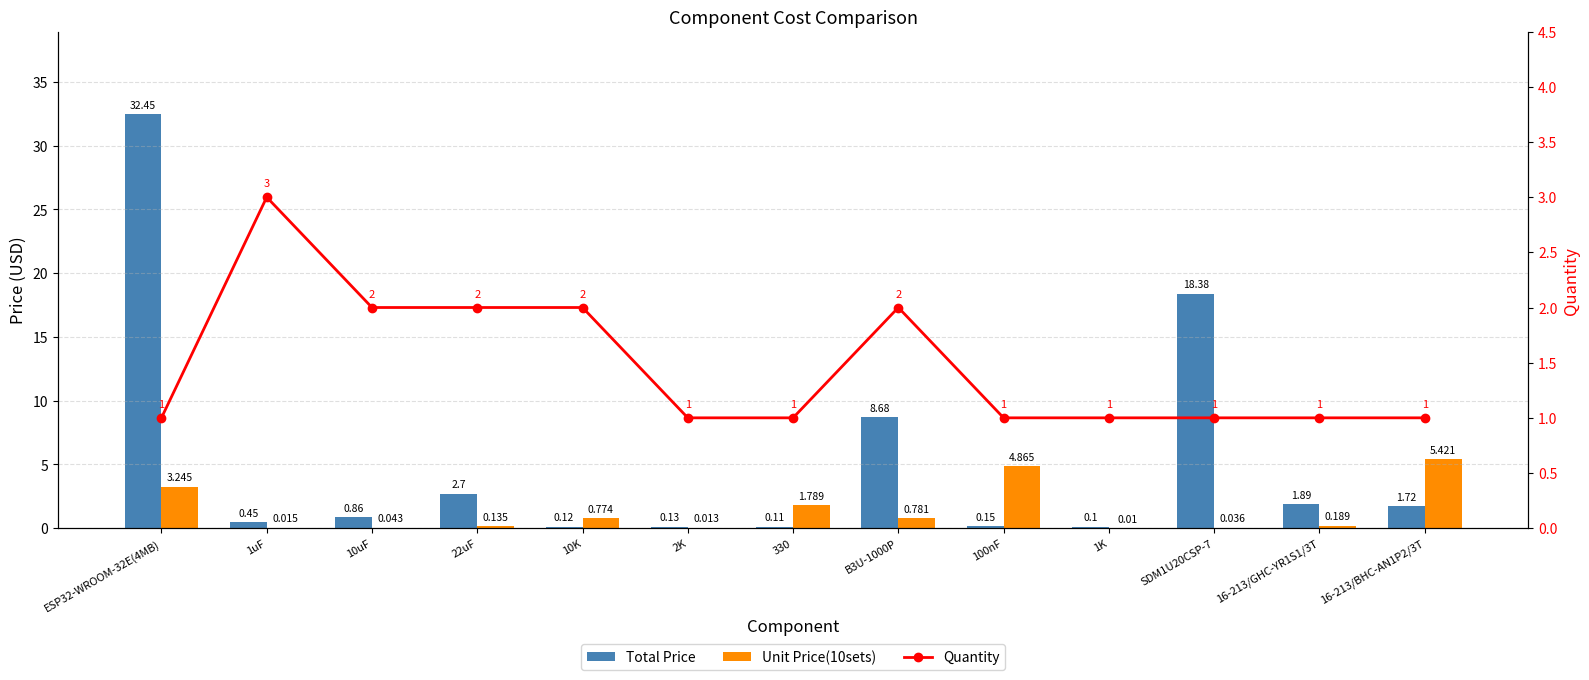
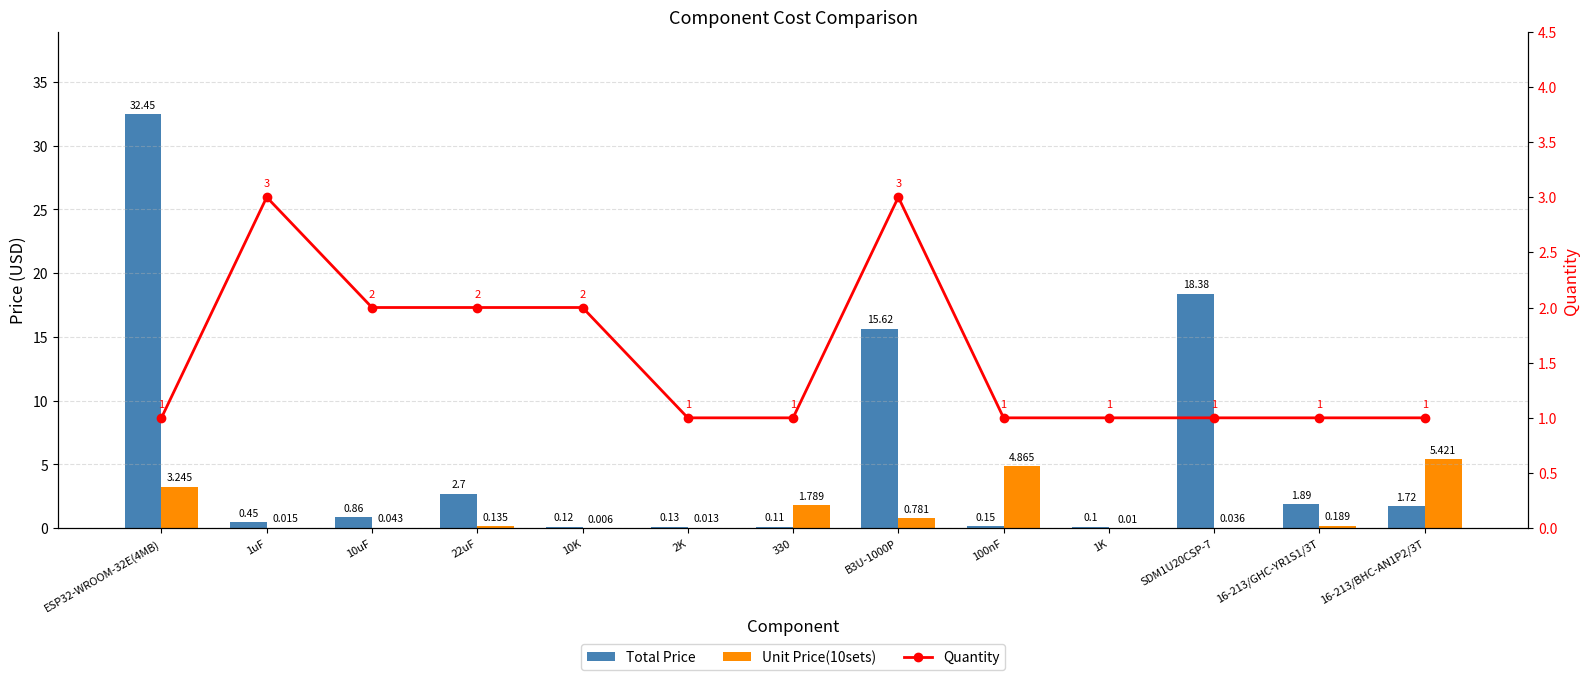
  {
    "Total Price": {
      "ESP32-WROOM-32E(4MB)": 32.45,
      "1uF": 0.45,
      "10uF": 0.86,
      "22uF": 2.7,
      "10K": 0.12,
      "2K": 0.13,
      "330": 0.11,
-     "B3U-1000P": 8.68,
+     "B3U-1000P": 15.62,
      "100nF": 0.15,
      "1K": 0.1,
      "SDM1U20CSP-7": 18.38,
      "16-213/GHC-YR1S1/3T": 1.89,
      "16-213/BHC-AN1P2/3T": 1.72
    },
    "Unit Price(10sets)": {
      "ESP32-WROOM-32E(4MB)": 3.245,
      "1uF": 0.015,
      "10uF": 0.043,
      "22uF": 0.135,
-     "10K": 0.774,
+     "10K": 0.006,
      "2K": 0.013,
      "330": 1.789,
      "B3U-1000P": 0.781,
      "100nF": 4.865,
      "1K": 0.01,
      "SDM1U20CSP-7": 0.036,
      "16-213/GHC-YR1S1/3T": 0.189,
      "16-213/BHC-AN1P2/3T": 5.421
    },
    "Quantity": {
      "ESP32-WROOM-32E(4MB)": 1,
      "1uF": 3,
      "10uF": 2,
      "22uF": 2,
      "10K": 2,
      "2K": 1,
      "330": 1,
-     "B3U-1000P": 2,
+     "B3U-1000P": 3,
      "100nF": 1,
      "1K": 1,
      "SDM1U20CSP-7": 1,
      "16-213/GHC-YR1S1/3T": 1,
      "16-213/BHC-AN1P2/3T": 1
    }
  }
